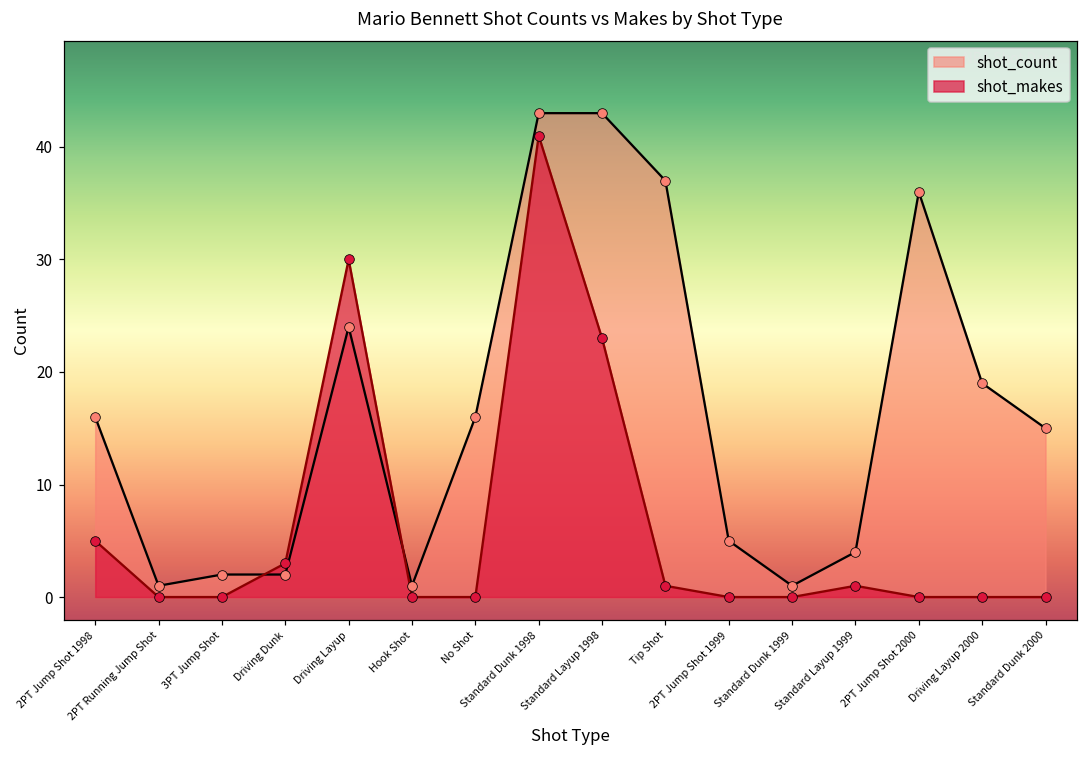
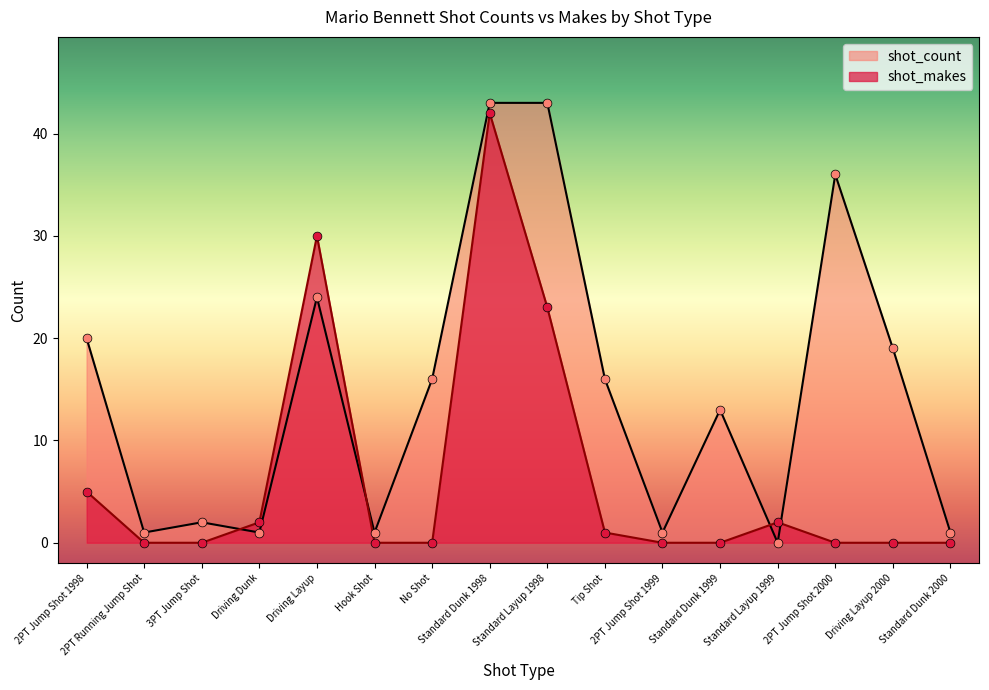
  {
    "shot_count": {
-     "2PT Jump Shot 1998": 16,
+     "2PT Jump Shot 1998": 20,
      "2PT Running Jump Shot": 1,
      "3PT Jump Shot": 2,
-     "Driving Dunk": 2,
+     "Driving Dunk": 1,
      "Driving Layup": 24,
      "Hook Shot": 1,
      "No Shot": 16,
      "Standard Dunk 1998": 43,
      "Standard Layup 1998": 43,
-     "Tip Shot": 37,
-     "2PT Jump Shot 1999": 5,
-     "Standard Dunk 1999": 1,
-     "Standard Layup 1999": 4,
+     "Tip Shot": 16,
+     "2PT Jump Shot 1999": 1,
+     "Standard Dunk 1999": 13,
+     "Standard Layup 1999": 0,
      "2PT Jump Shot 2000": 36,
      "Driving Layup 2000": 19,
-     "Standard Dunk 2000": 15
+     "Standard Dunk 2000": 1
    },
    "shot_makes": {
      "2PT Jump Shot 1998": 5,
      "2PT Running Jump Shot": 0,
      "3PT Jump Shot": 0,
-     "Driving Dunk": 3,
+     "Driving Dunk": 2,
      "Driving Layup": 30,
      "Hook Shot": 0,
      "No Shot": 0,
-     "Standard Dunk 1998": 41,
+     "Standard Dunk 1998": 42,
      "Standard Layup 1998": 23,
      "Tip Shot": 1,
      "2PT Jump Shot 1999": 0,
      "Standard Dunk 1999": 0,
-     "Standard Layup 1999": 1,
+     "Standard Layup 1999": 2,
      "2PT Jump Shot 2000": 0,
      "Driving Layup 2000": 0,
      "Standard Dunk 2000": 0
    }
  }
